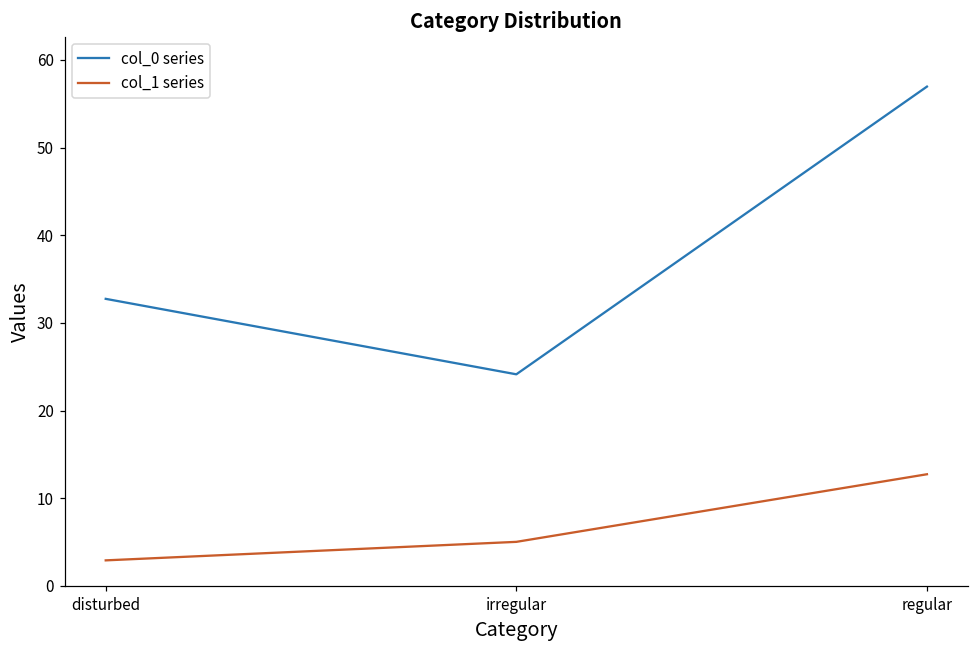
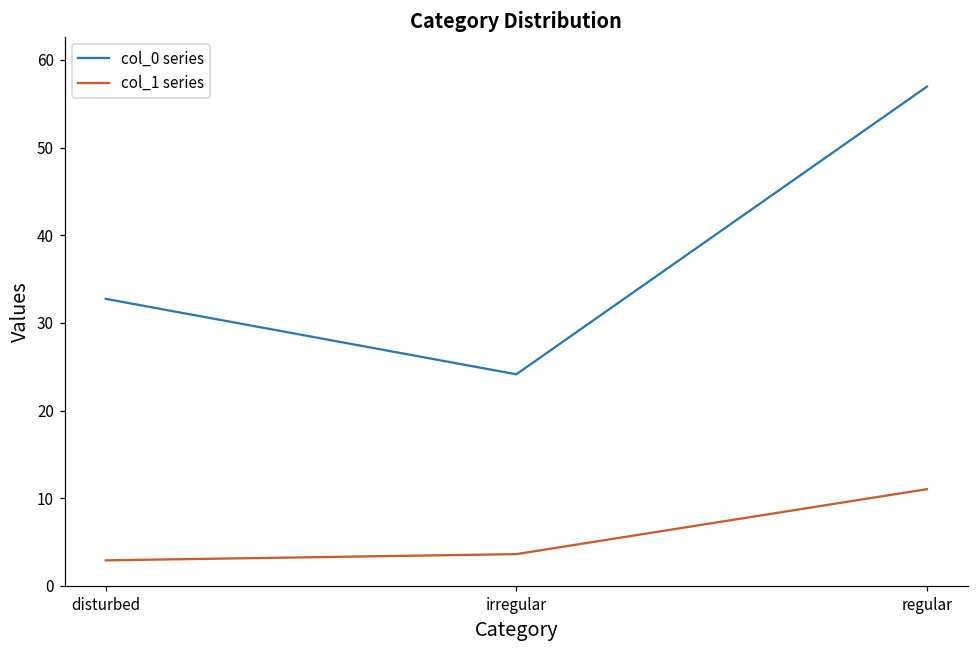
  {
    "col_0 series": {
      "disturbed": 33,
      "irregular": 24,
      "regular": 57
    },
    "col_1 series": {
      "disturbed": 3,
-     "irregular": 5,
-     "regular": 13
+     "irregular": 4,
+     "regular": 11
    }
  }
